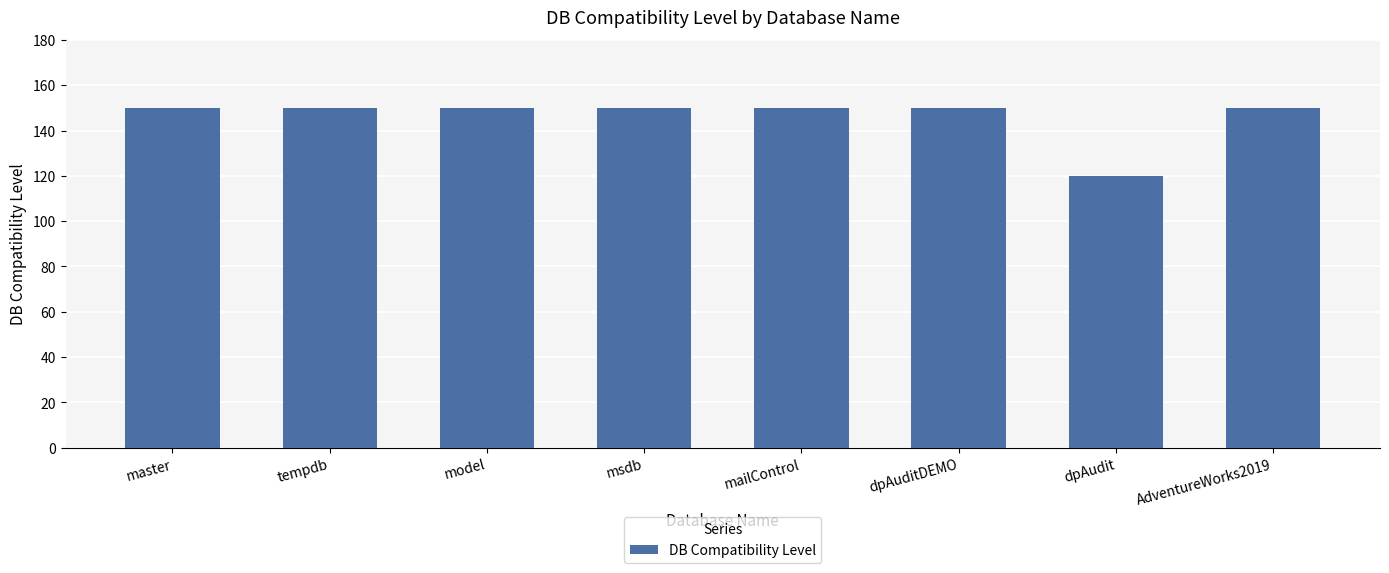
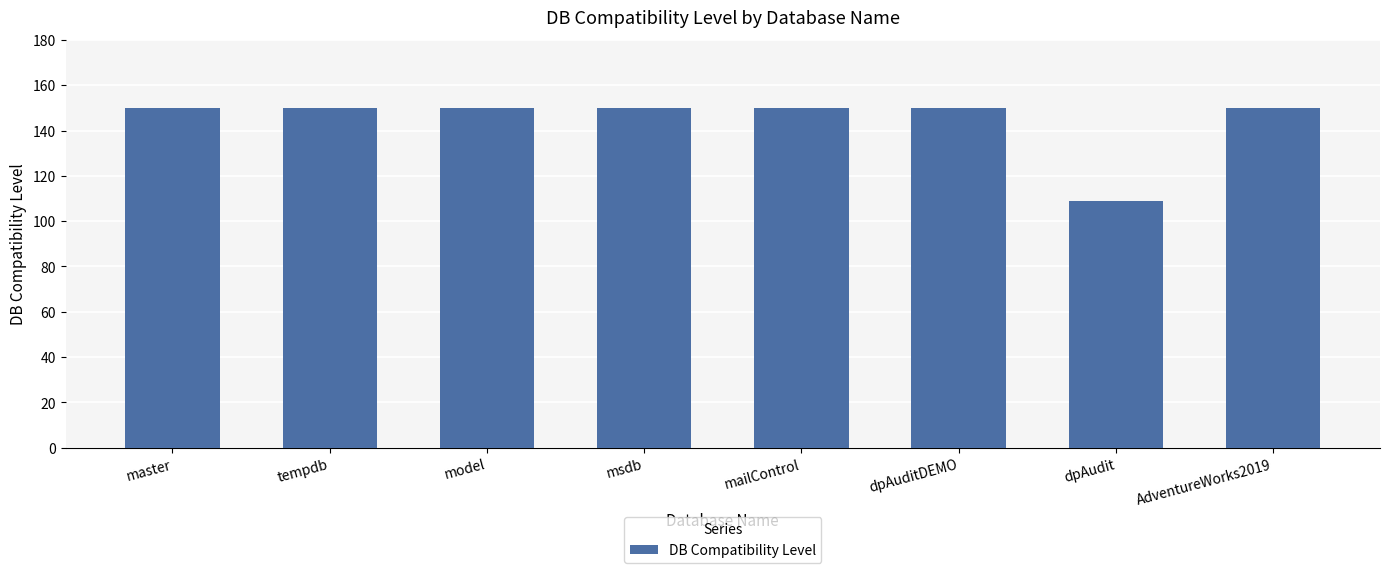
  {
    "master": 150,
    "tempdb": 150,
    "model": 150,
    "msdb": 150,
    "mailControl": 150,
    "dpAuditDEMO": 150,
-   "dpAudit": 120,
+   "dpAudit": 109,
    "AdventureWorks2019": 150
  }
